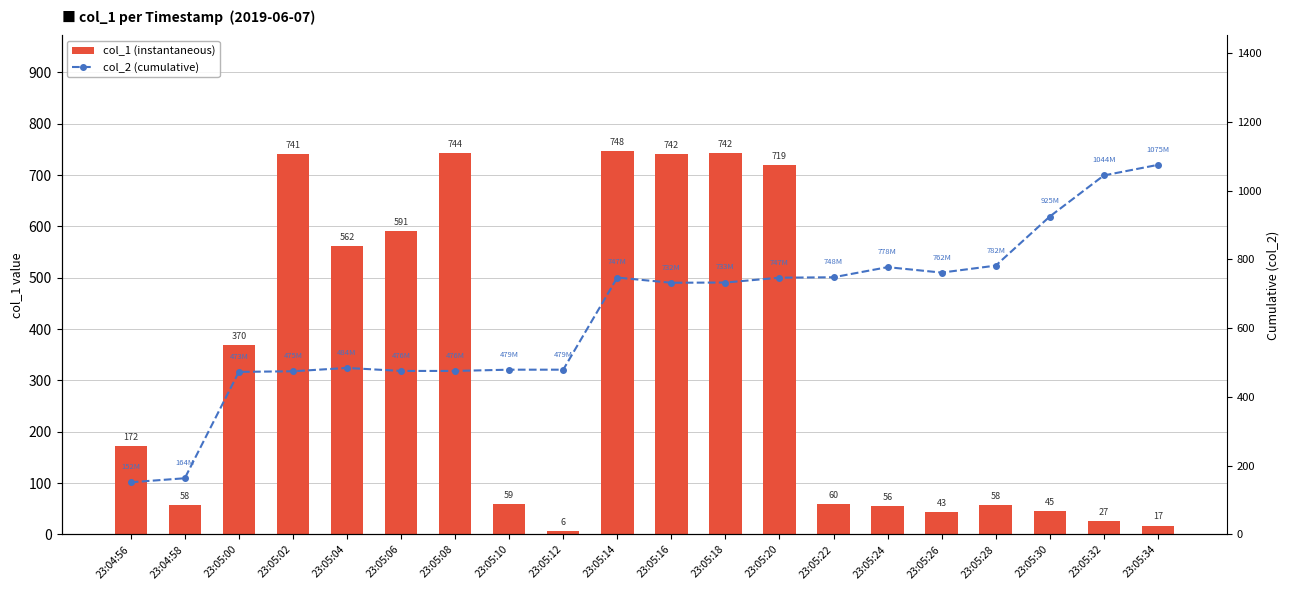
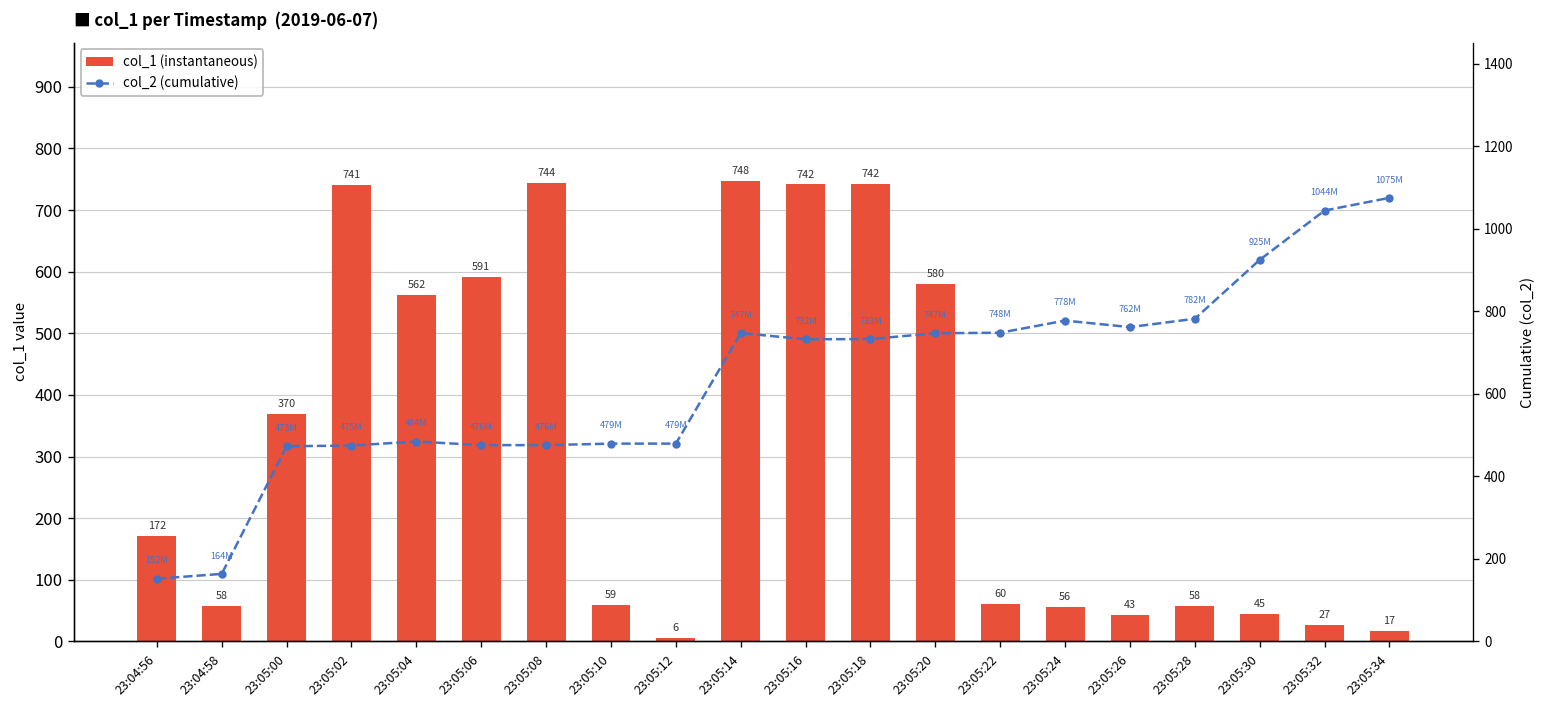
  {
    "col_1 (instantaneous)": {
      "23:04:56": "172",
      "23:04:58": "58",
      "23:05:00": "370",
      "23:05:02": "741",
      "23:05:04": "562",
      "23:05:06": "591",
      "23:05:08": "744",
      "23:05:10": "59",
      "23:05:12": "6",
      "23:05:14": "748",
      "23:05:16": "742",
      "23:05:18": "742",
-     "23:05:20": "719",
+     "23:05:20": "580",
      "23:05:22": "60",
      "23:05:24": "56",
      "23:05:26": "43",
      "23:05:28": "58",
      "23:05:30": "45",
      "23:05:32": "27",
      "23:05:34": "17"
    },
    "col_2 (cumulative)": {
      "23:04:56": "152M",
      "23:04:58": "164M",
      "23:05:00": "473M",
      "23:05:02": "475M",
      "23:05:04": "484M",
      "23:05:06": "476M",
      "23:05:08": "476M",
      "23:05:10": "479M",
      "23:05:12": "479M",
      "23:05:16": "732M",
      "23:05:18": "733M",
      "23:05:20": "747M",
      "23:05:22": "748M",
      "23:05:24": "778M",
      "23:05:26": "762M",
      "23:05:28": "782M",
      "23:05:30": "925M",
      "23:05:32": "1044M",
      "23:05:34": "1075M"
    }
  }
